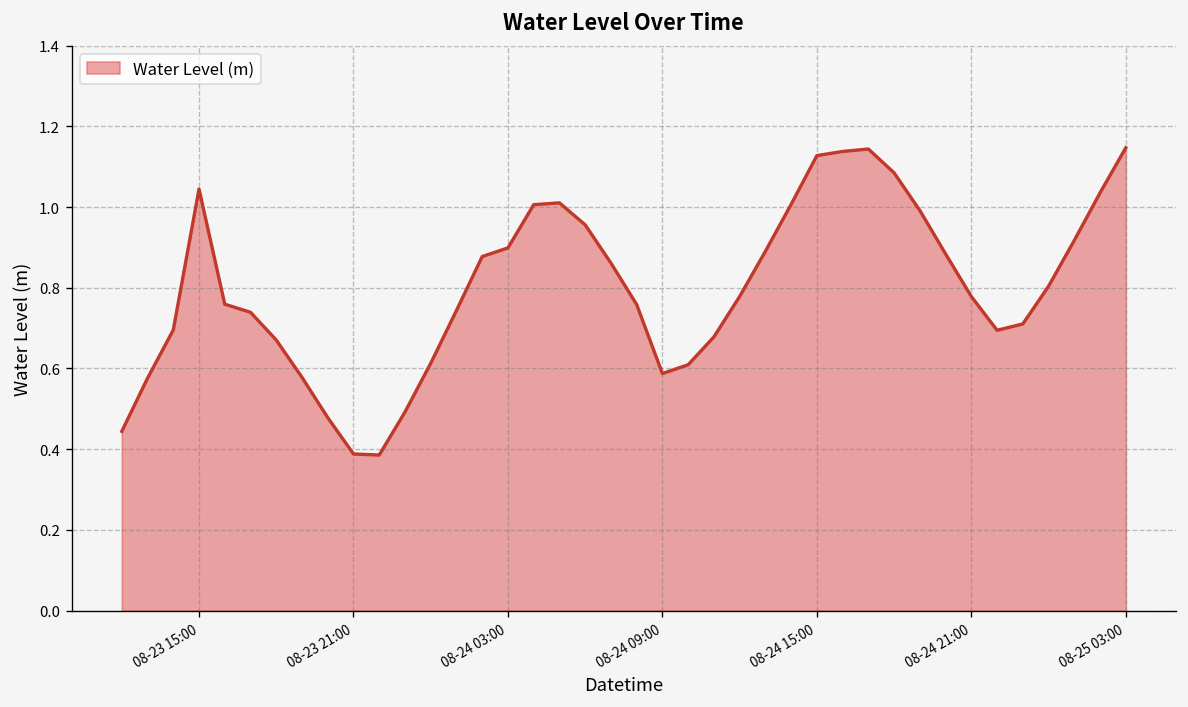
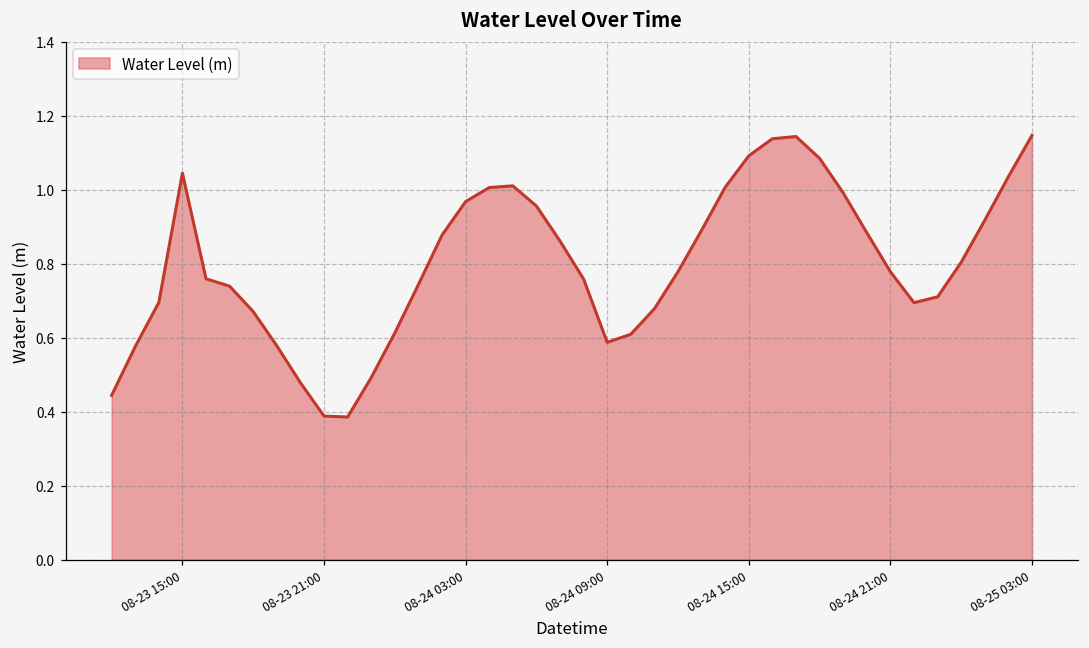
  {
    "08-23 15:00": 1.04,
    "08-23 21:00": 0.39,
-   "08-24 03:00": 0.90,
+   "08-24 03:00": 0.97,
    "08-24 09:00": 0.59,
-   "08-24 15:00": 1.13,
+   "08-24 15:00": 1.09,
    "08-24 21:00": 0.78,
    "08-25 03:00": 1.15
  }
